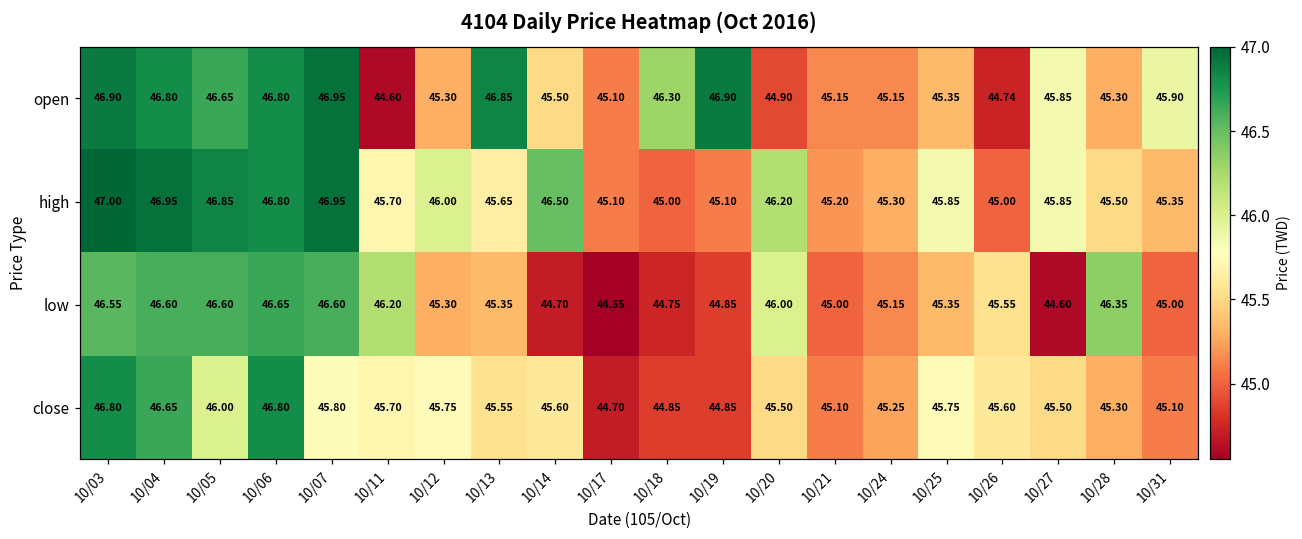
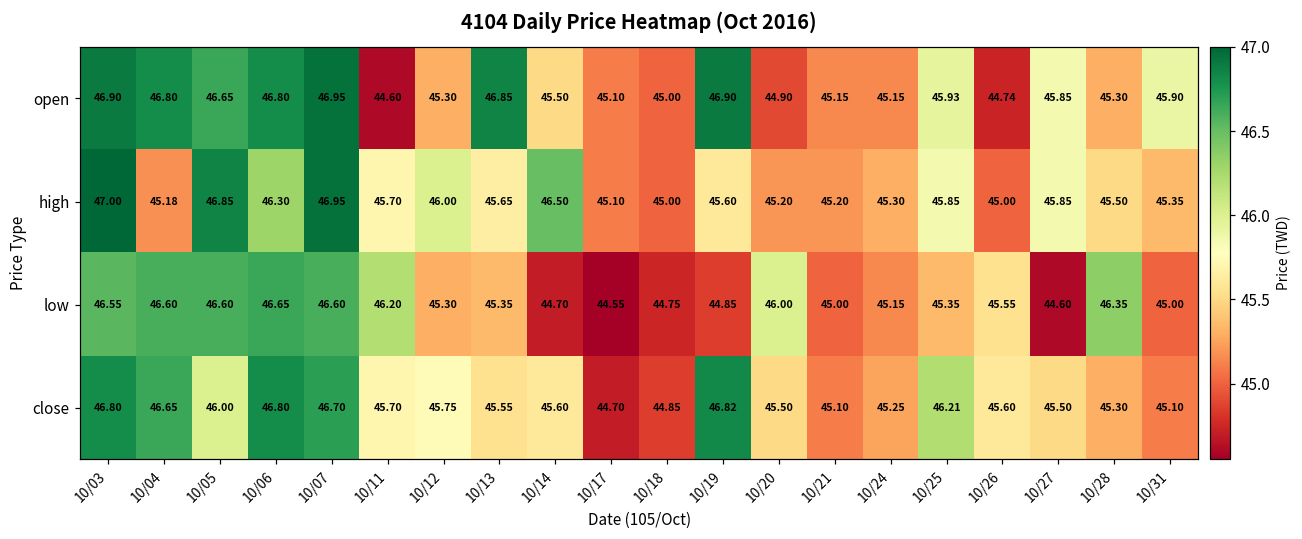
  {
    "open": {
      "10/03": 46.90,
      "10/04": 46.80,
      "10/05": 46.65,
      "10/06": 46.80,
      "10/07": 46.95,
      "10/11": 44.60,
      "10/12": 45.30,
      "10/13": 46.85,
      "10/14": 45.50,
      "10/17": 45.10,
-     "10/18": 46.30,
+     "10/18": 45.00,
      "10/19": 46.90,
      "10/20": 44.90,
      "10/21": 45.15,
      "10/24": 45.15,
-     "10/25": 45.35,
+     "10/25": 45.93,
      "10/26": 44.74,
      "10/27": 45.85,
      "10/28": 45.30,
      "10/31": 45.90
    },
    "high": {
      "10/03": 47.00,
-     "10/04": 46.95,
+     "10/04": 45.18,
      "10/05": 46.85,
-     "10/06": 46.80,
+     "10/06": 46.30,
      "10/07": 46.95,
      "10/11": 45.70,
      "10/12": 46.00,
      "10/13": 45.65,
      "10/14": 46.50,
      "10/17": 45.10,
      "10/18": 45.00,
-     "10/19": 45.10,
-     "10/20": 46.20,
+     "10/19": 45.60,
+     "10/20": 45.20,
      "10/21": 45.20,
      "10/24": 45.30,
      "10/25": 45.85,
      "10/26": 45.00,
      "10/27": 45.85,
      "10/28": 45.50,
      "10/31": 45.35
    },
    "low": {
      "10/03": 46.55,
      "10/04": 46.60,
      "10/05": 46.60,
      "10/06": 46.65,
      "10/07": 46.60,
      "10/11": 46.20,
      "10/12": 45.30,
      "10/13": 45.35,
      "10/14": 44.70,
      "10/17": 44.55,
      "10/18": 44.75,
      "10/19": 44.85,
      "10/20": 46.00,
      "10/21": 45.00,
      "10/24": 45.15,
      "10/25": 45.35,
      "10/26": 45.55,
      "10/27": 44.60,
      "10/28": 46.35,
      "10/31": 45.00
    },
    "close": {
      "10/03": 46.80,
      "10/04": 46.65,
      "10/05": 46.00,
      "10/06": 46.80,
-     "10/07": 45.80,
+     "10/07": 46.70,
      "10/11": 45.70,
      "10/12": 45.75,
      "10/13": 45.55,
      "10/14": 45.60,
      "10/17": 44.70,
      "10/18": 44.85,
-     "10/19": 44.85,
+     "10/19": 46.82,
      "10/20": 45.50,
      "10/21": 45.10,
      "10/24": 45.25,
-     "10/25": 45.75,
+     "10/25": 46.21,
      "10/26": 45.60,
      "10/27": 45.50,
      "10/28": 45.30,
      "10/31": 45.10
    }
  }
